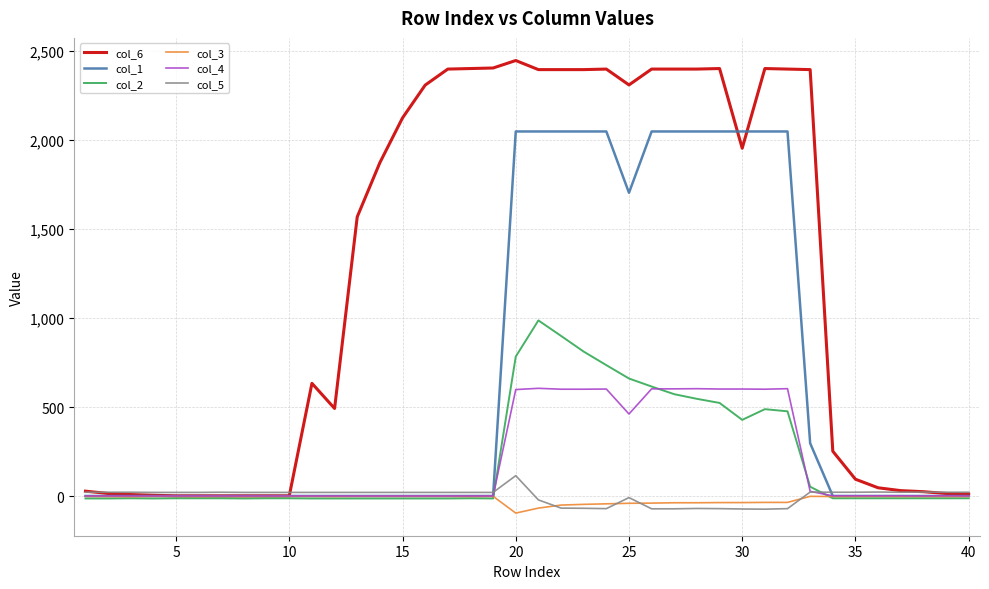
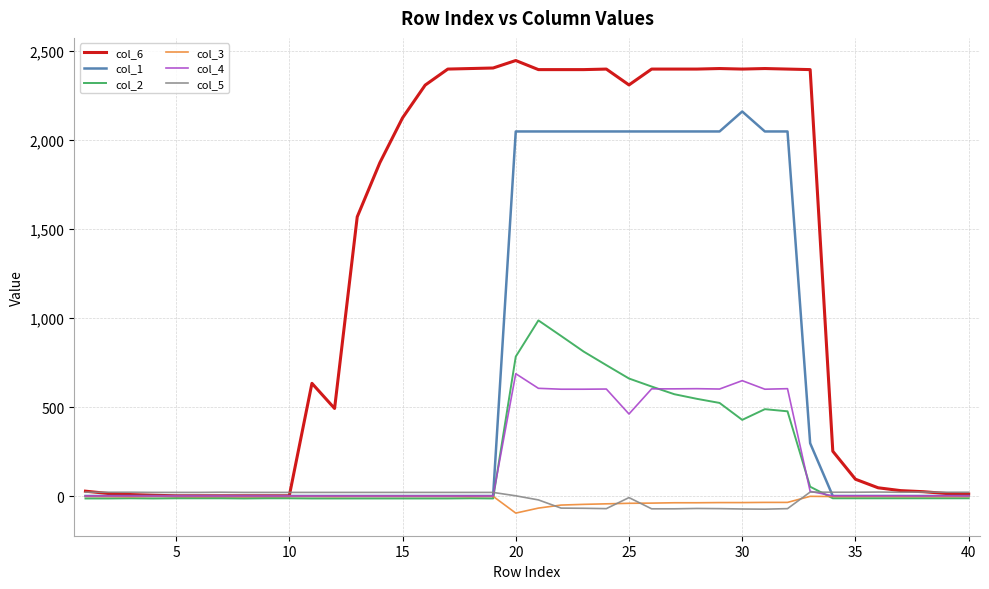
  {
    "col_6": {
      "15": "2,120",
      "20": "2,450",
      "25": "2,310",
-     "30": "1,950",
+     "30": "2,400",
      "35": "100"
    },
    "col_1": {
      "20": "2,050",
-     "25": "1,700",
-     "30": "2,050"
+     "25": "2,050",
+     "30": "2,160"
    },
    "col_2": {
      "20": "780",
      "25": "660",
      "30": "430"
    },
    "col_3": {
      "20": "-90",
      "25": "-40",
      "30": "-40"
    },
    "col_4": {
-     "20": "600",
+     "20": "690",
      "25": "460",
-     "30": "600"
+     "30": "650"
    },
    "col_5": {
      "5": "20",
      "10": "20",
      "15": "20",
-     "20": "120",
+     "20": "0",
      "25": "-10",
      "30": "-70",
      "35": "20"
    }
  }
